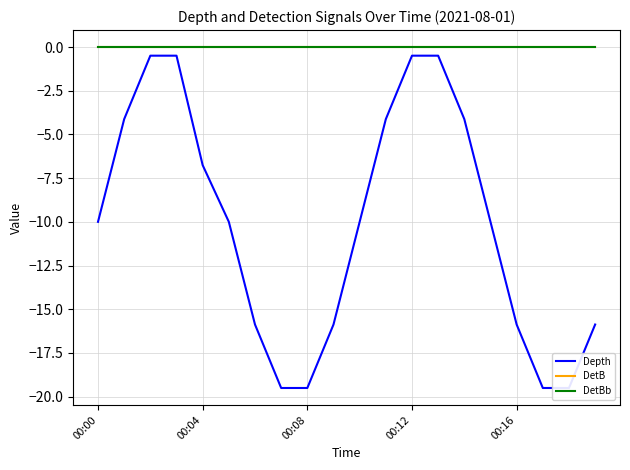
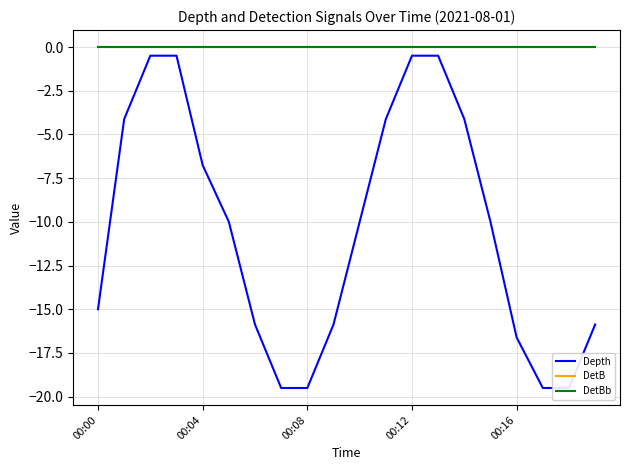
  {
    "Depth": {
-     "00:00": -10,
+     "00:00": -15,
      "00:04": -6.8,
      "00:08": -19.5,
      "00:12": -0.5,
-     "00:16": -15.9
+     "00:16": -16.6
    },
    "DetBb": {
      "00:00": 0.0,
      "00:04": 0.0,
      "00:08": 0.0,
      "00:12": 0.0,
      "00:16": 0.0
    }
  }
